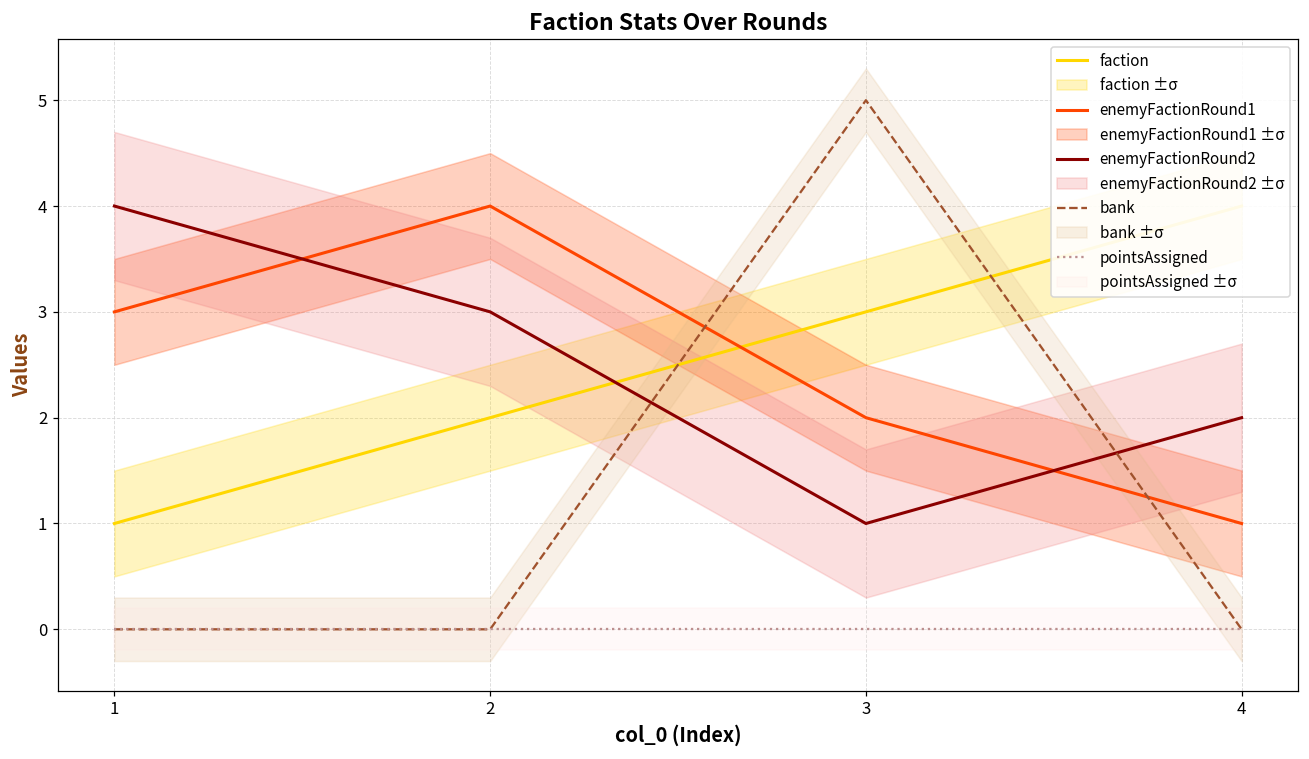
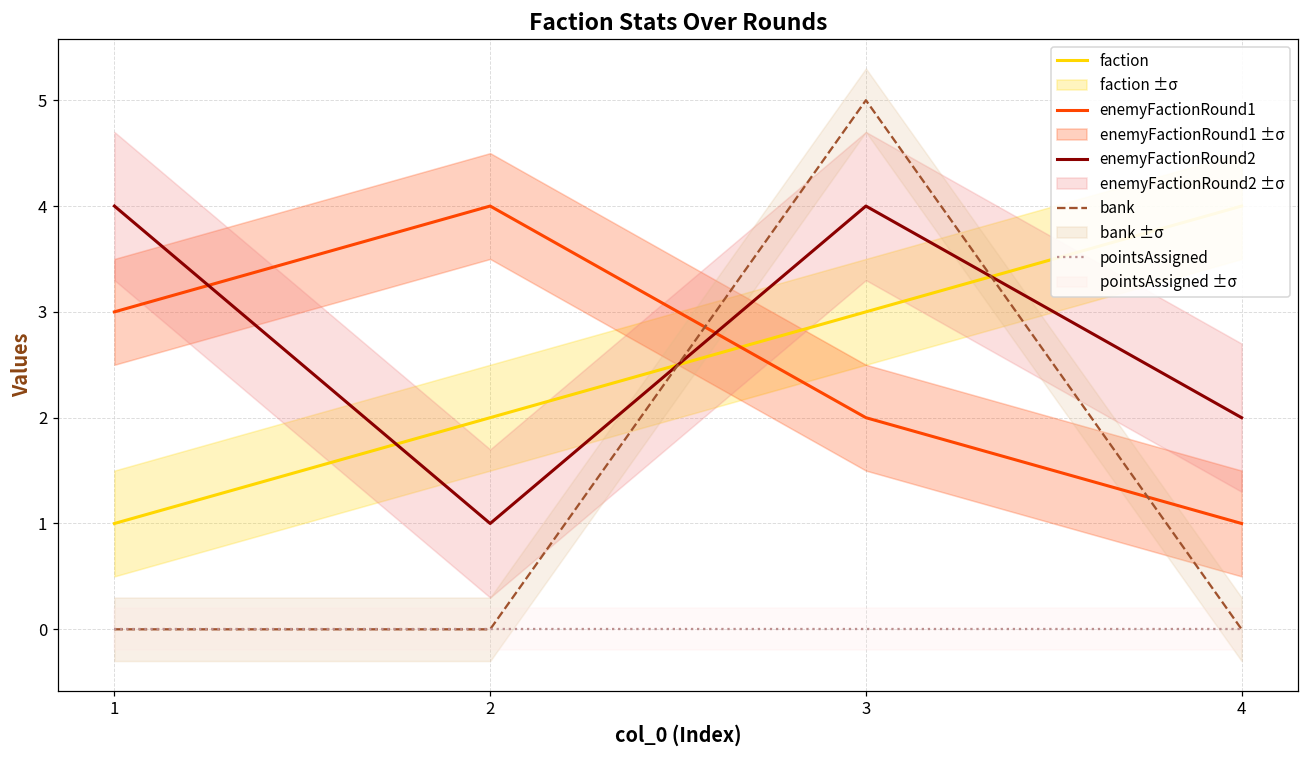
  {
    "enemyFactionRound2": {
      "1": 4,
-     "2": 3,
-     "3": 1,
+     "2": 1,
+     "3": 4,
      "4": 2
    },
    "bank": {
      "3": 5
    }
  }
